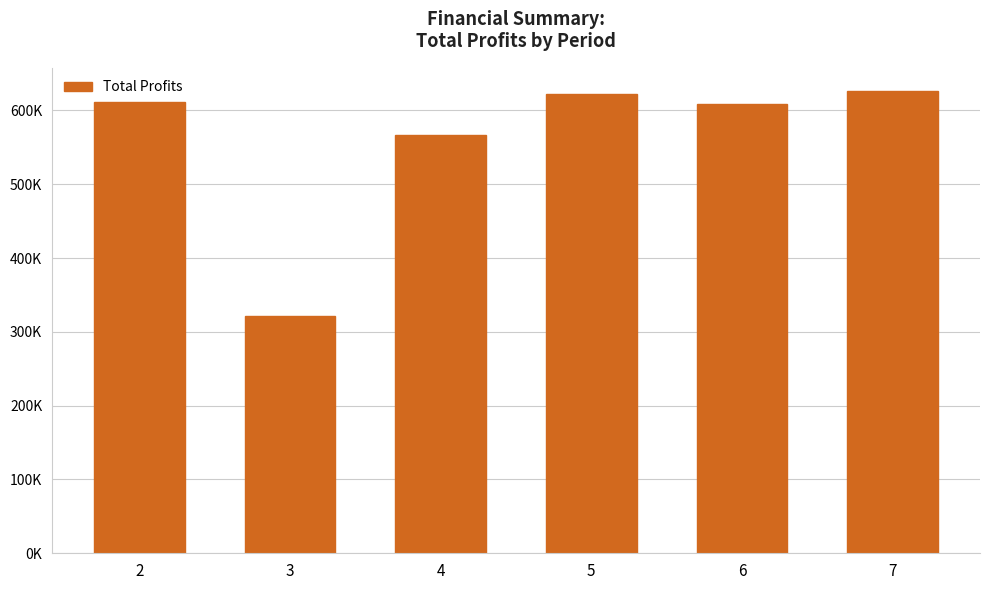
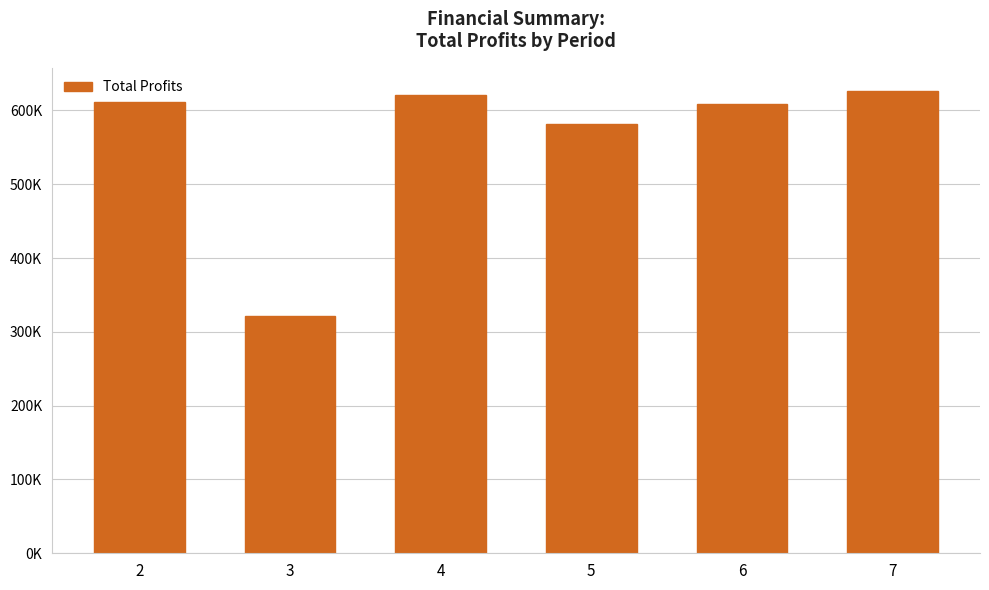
  {
    "2": 610000,
    "3": 320000,
-   "4": 570000,
-   "5": 620000,
+   "4": 620000,
+   "5": 580000,
    "6": 610000,
    "7": 630000
  }
